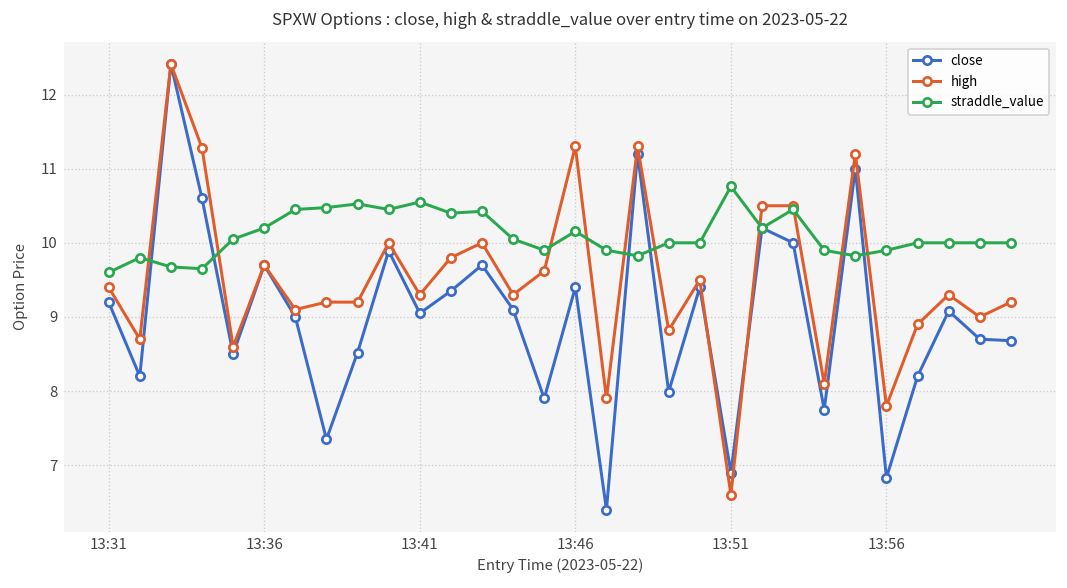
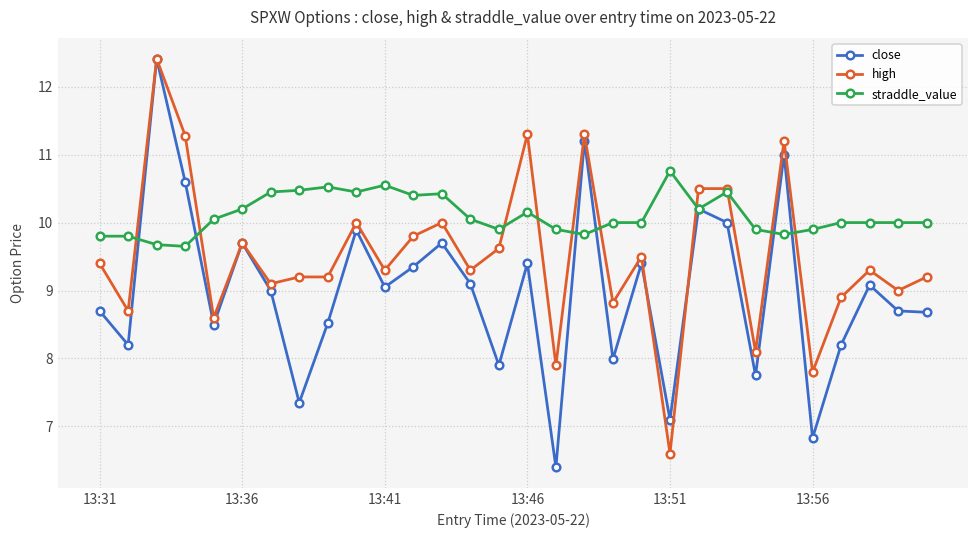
  {
    "close": {
-     "13:31": 9.2,
+     "13:31": 8.7,
      "13:41": 9.1,
      "13:46": 9.4,
-     "13:51": 6.9,
+     "13:51": 7.1,
      "13:56": 6.8
    },
    "high": {
      "13:31": 9.4,
      "13:41": 9.3,
      "13:46": 11.3,
      "13:51": 6.6,
      "13:56": 7.8
    },
    "straddle_value": {
-     "13:31": 9.6,
+     "13:31": 9.8,
      "13:36": 10.2,
      "13:41": 10.6,
      "13:46": 10.2,
      "13:51": 10.8,
      "13:56": 9.9
    }
  }
